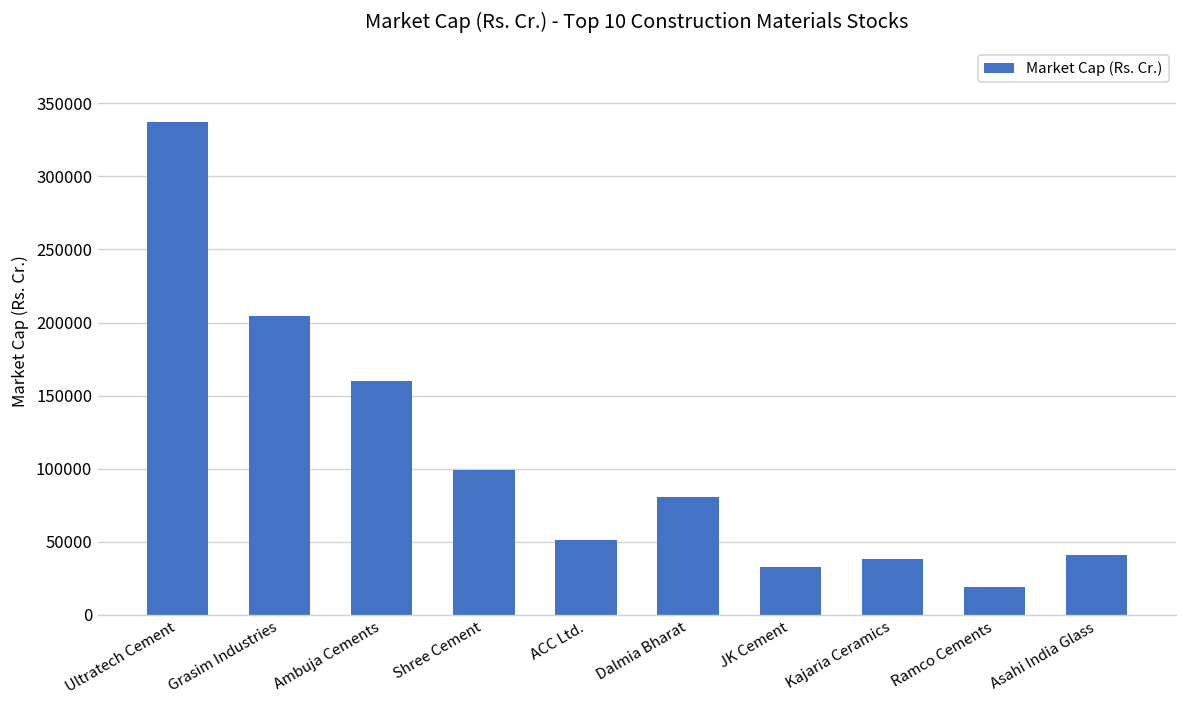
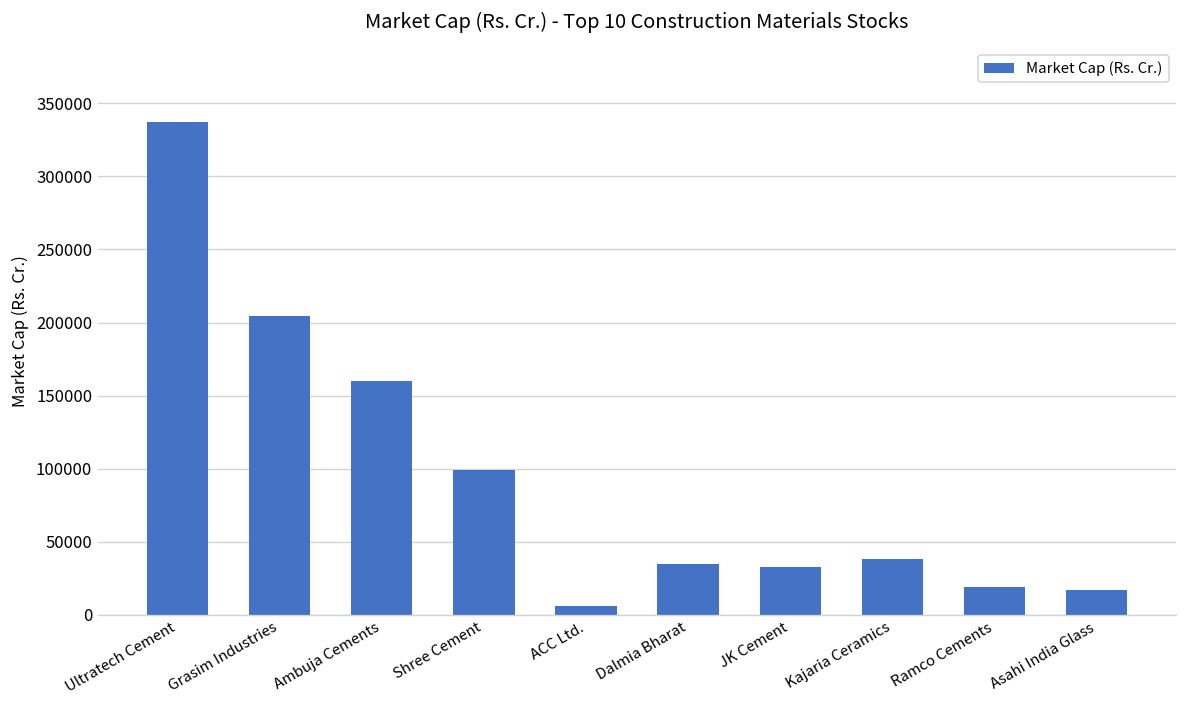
  {
    "Ultratech Cement": 337000,
    "Grasim Industries": 205000,
    "Ambuja Cements": 160000,
    "Shree Cement": 99000,
-   "ACC Ltd.": 51000,
-   "Dalmia Bharat": 81000,
+   "ACC Ltd.": 6000,
+   "Dalmia Bharat": 35000,
    "JK Cement": 33000,
    "Kajaria Ceramics": 38000,
    "Ramco Cements": 19000,
-   "Asahi India Glass": 41000
+   "Asahi India Glass": 17000
  }
